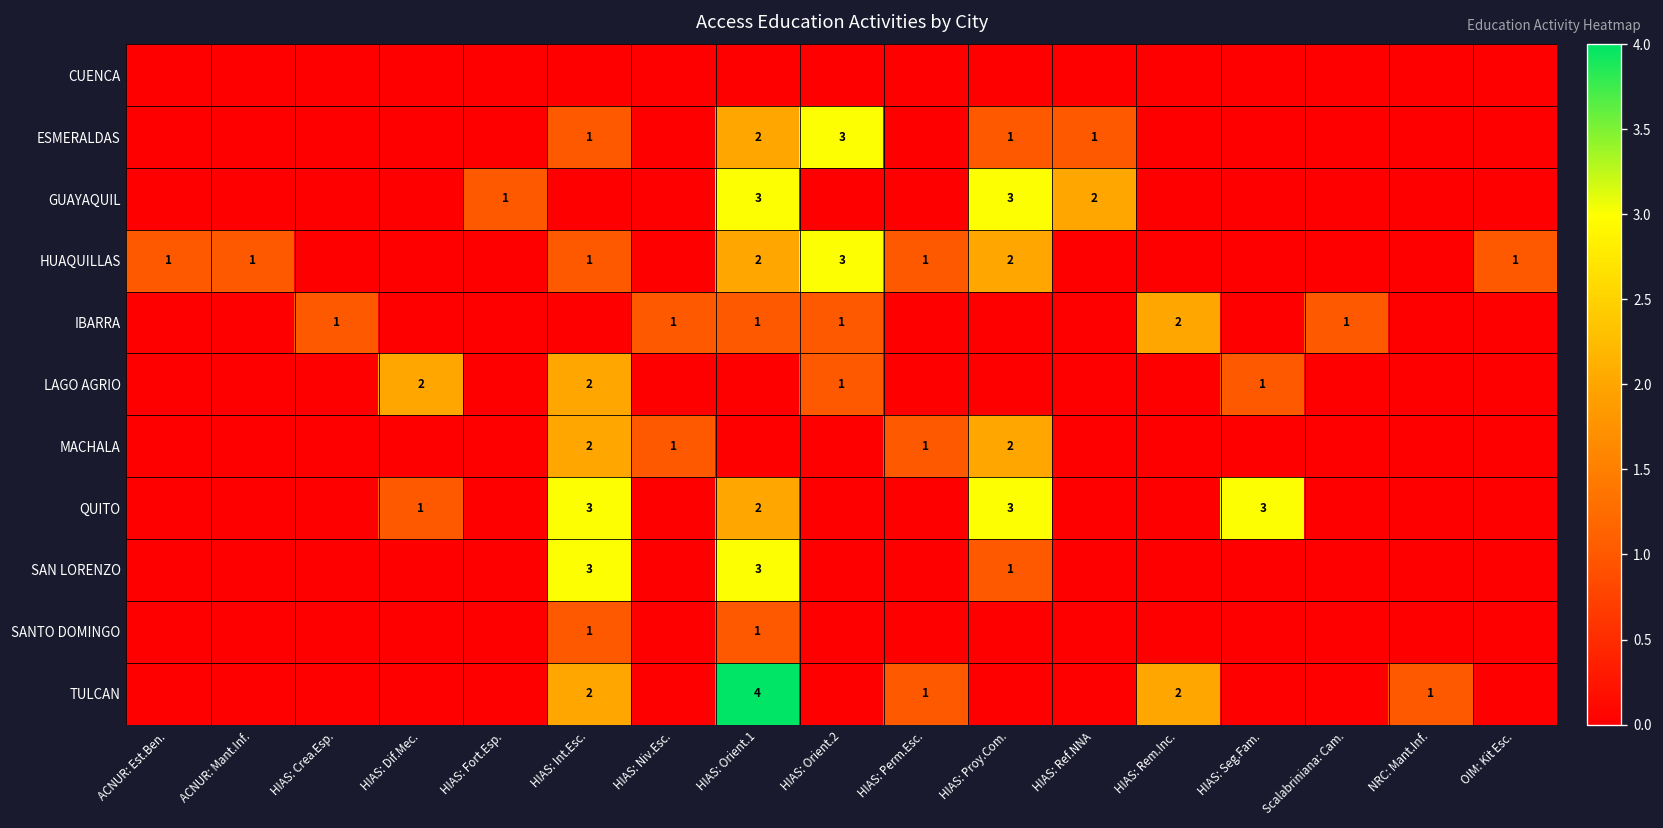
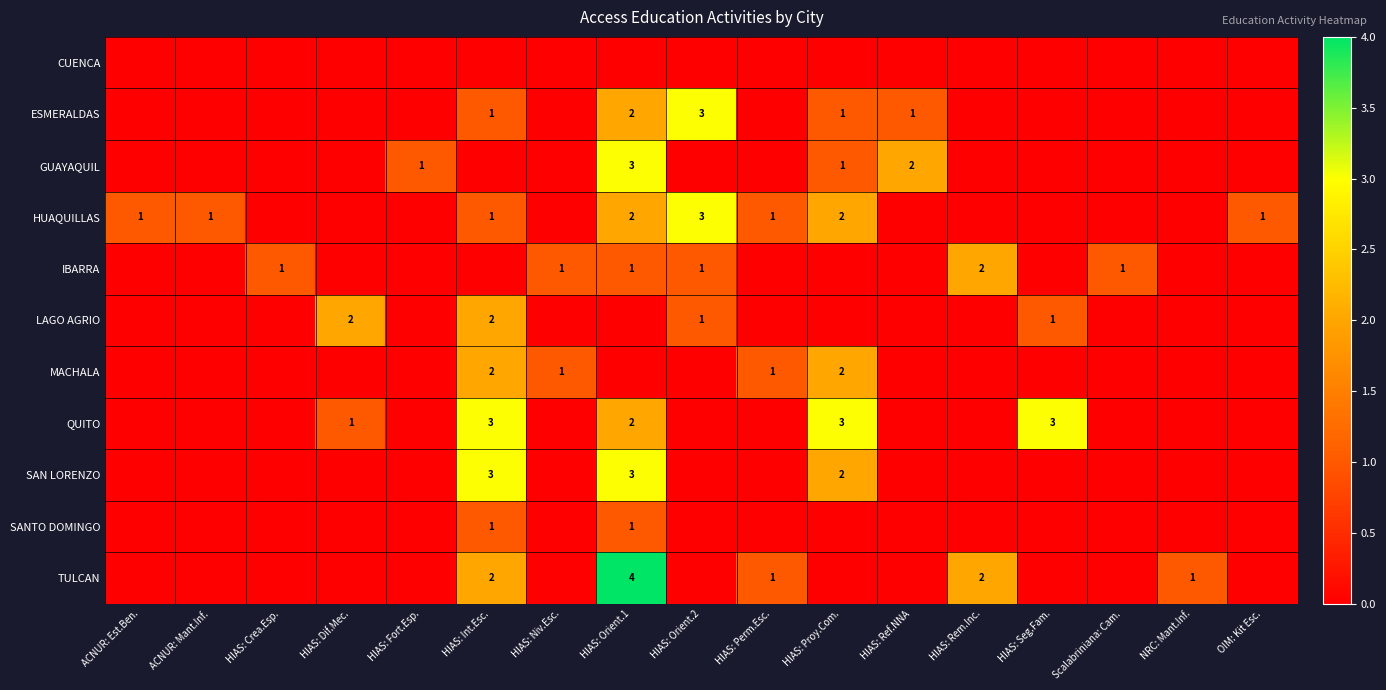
  {
    "ESMERALDAS": {
      "HIAS: Int.Esc.": 1,
      "HIAS: Orient.1": 2,
      "HIAS: Orient.2": 3,
      "HIAS: Proy.Com.": 1,
      "HIAS: Ref.NNA": 1
    },
    "GUAYAQUIL": {
      "HIAS: Fort.Esp.": 1,
      "HIAS: Orient.1": 3,
-     "HIAS: Proy.Com.": 3,
+     "HIAS: Proy.Com.": 1,
      "HIAS: Ref.NNA": 2
    },
    "HUAQUILLAS": {
      "ACNUR: Est.Ben.": 1,
      "ACNUR: Mant.Inf.": 1,
      "HIAS: Int.Esc.": 1,
      "HIAS: Orient.1": 2,
      "HIAS: Orient.2": 3,
      "HIAS: Perm.Esc.": 1,
      "HIAS: Proy.Com.": 2,
      "OIM: Kit Esc.": 1
    },
    "IBARRA": {
      "HIAS: Crea.Esp.": 1,
      "HIAS: Niv.Esc.": 1,
      "HIAS: Orient.1": 1,
      "HIAS: Orient.2": 1,
      "HIAS: Rem.Inc.": 2,
      "Scalabriniana: Cam.": 1
    },
    "LAGO AGRIO": {
      "HIAS: Dif.Mec.": 2,
      "HIAS: Int.Esc.": 2,
      "HIAS: Orient.2": 1,
      "HIAS: Seg.Fam.": 1
    },
    "MACHALA": {
      "HIAS: Int.Esc.": 2,
      "HIAS: Niv.Esc.": 1,
      "HIAS: Perm.Esc.": 1,
      "HIAS: Proy.Com.": 2
    },
    "QUITO": {
      "HIAS: Dif.Mec.": 1,
      "HIAS: Int.Esc.": 3,
      "HIAS: Orient.1": 2,
      "HIAS: Proy.Com.": 3,
      "HIAS: Seg.Fam.": 3
    },
    "SAN LORENZO": {
      "HIAS: Int.Esc.": 3,
      "HIAS: Orient.1": 3,
-     "HIAS: Proy.Com.": 1
+     "HIAS: Proy.Com.": 2
    },
    "SANTO DOMINGO": {
      "HIAS: Int.Esc.": 1,
      "HIAS: Orient.1": 1
    },
    "TULCAN": {
      "HIAS: Int.Esc.": 2,
      "HIAS: Orient.1": 4,
      "HIAS: Perm.Esc.": 1,
      "HIAS: Rem.Inc.": 2,
      "NRC: Mant.Inf.": 1
    }
  }
